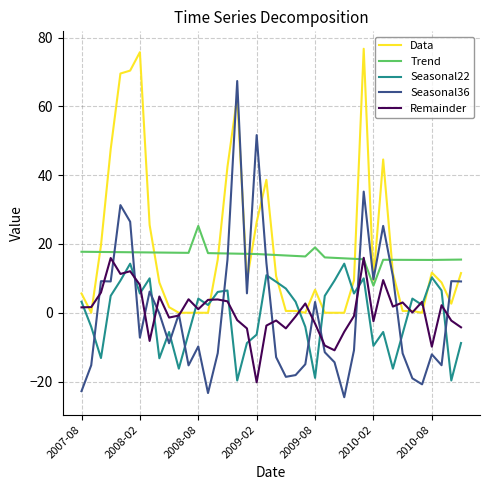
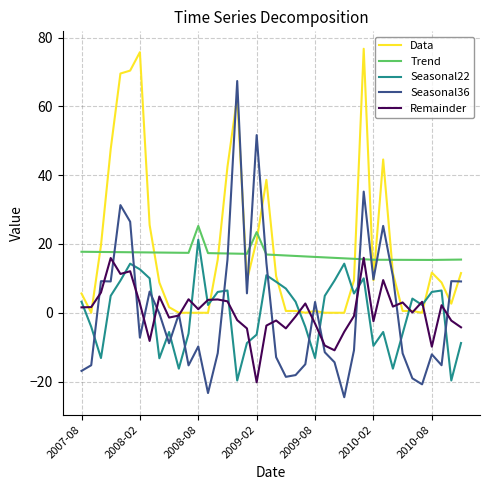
  {
    "Data": {
      "2007-08": 6,
      "2008-02": 76,
      "2008-08": 0,
-     "2009-02": 26,
-     "2009-08": 7,
+     "2009-02": 21,
+     "2009-08": 1,
      "2010-08": 12
    },
    "Trend": {
      "2007-08": 18,
      "2008-02": 18,
      "2008-08": 25,
-     "2009-02": 17,
-     "2009-08": 19,
-     "2010-02": 8,
+     "2009-02": 23,
+     "2009-08": 16,
+     "2010-02": 15,
      "2010-08": 15
    },
    "Seasonal22": {
      "2007-08": 3,
-     "2008-02": 6,
-     "2008-08": 4,
+     "2008-02": 13,
+     "2008-08": 21,
      "2009-02": -6,
-     "2009-08": -19,
+     "2009-08": -13,
      "2010-02": -10,
-     "2010-08": 10
+     "2010-08": 6
    },
    "Seasonal36": {
-     "2007-08": -23,
+     "2007-08": -17,
      "2008-02": -7,
      "2008-08": -10,
      "2009-02": 52,
      "2009-08": 3,
      "2010-08": -12
    },
    "Remainder": {
      "2007-08": 2,
-     "2008-02": 8,
+     "2008-02": 3,
      "2008-08": 1,
      "2009-02": -20,
      "2009-08": -3,
      "2010-02": -2,
      "2010-08": -10
    }
  }
